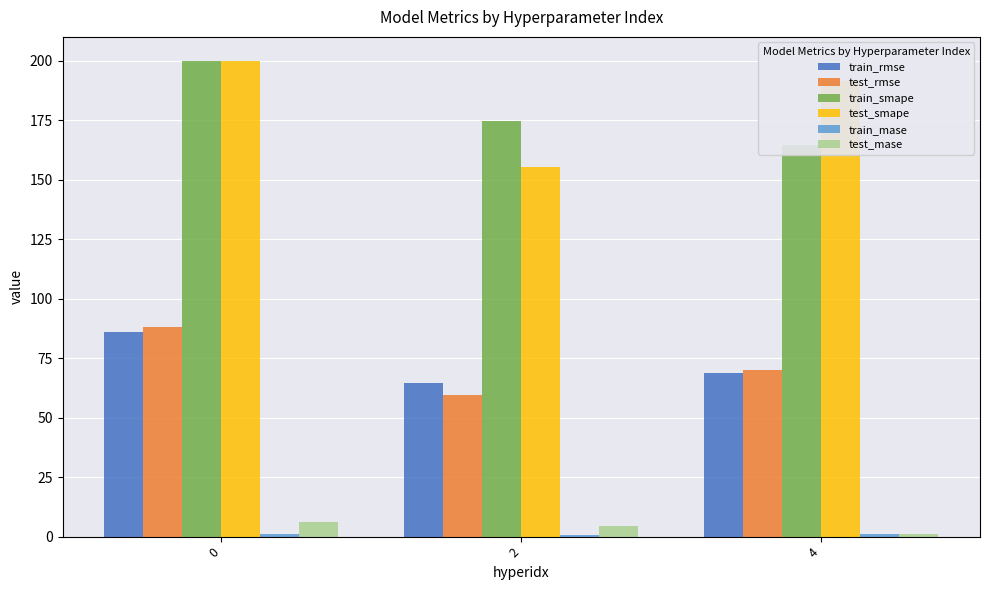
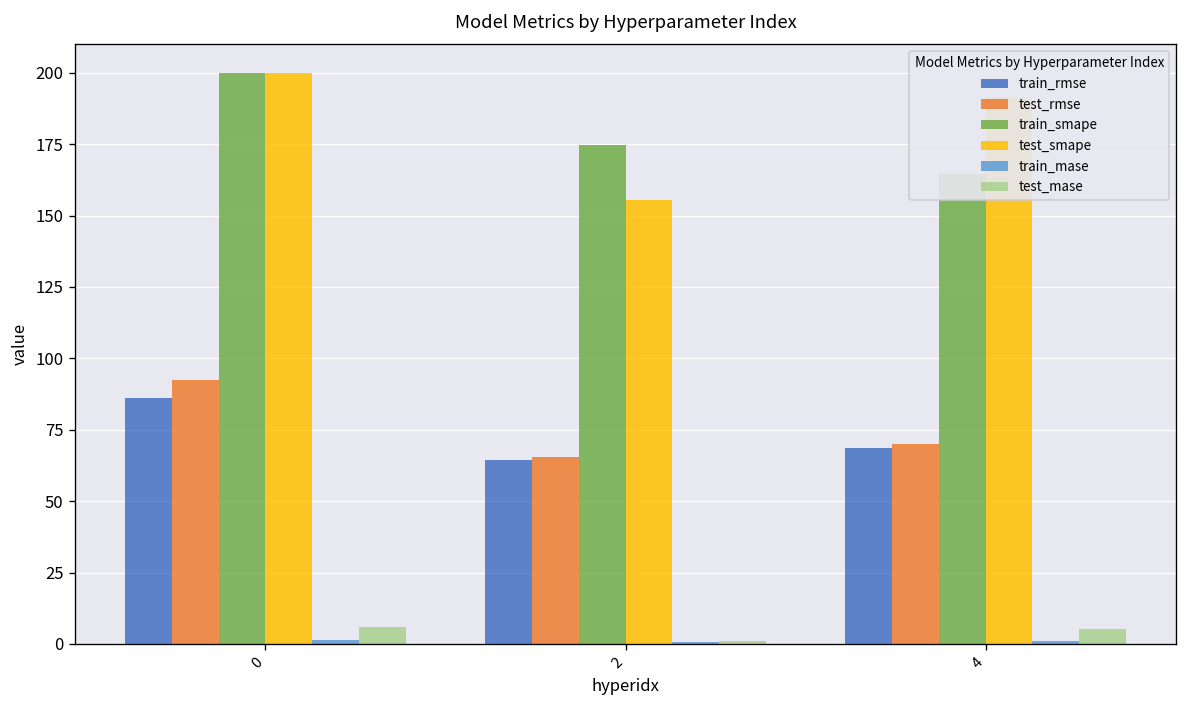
  {
    "test_rmse": {
-     "0": 88,
-     "2": 60,
+     "0": 92,
+     "2": 65,
      "4": 70
    },
    "train_smape": {
      "0": 200,
      "2": 175
    },
    "test_smape": {
      "0": 200,
      "2": 156
    },
    "test_mase": {
      "0": 6,
-     "2": 5,
-     "4": 1
+     "2": 1,
+     "4": 5
    }
  }
